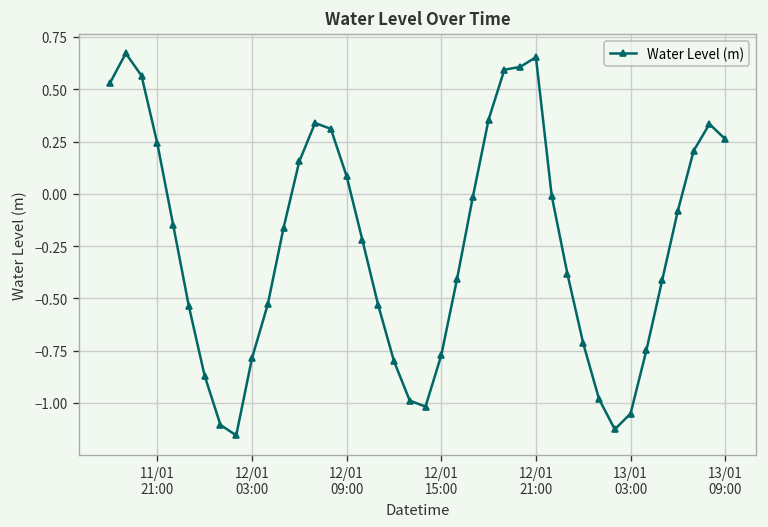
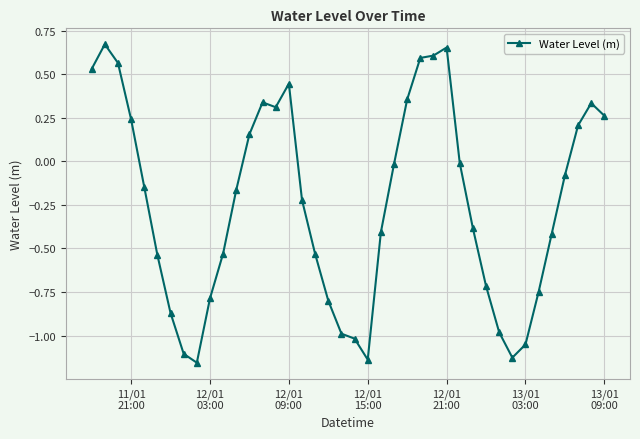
  {
    "11/01 21:00": 0.24,
    "12/01 03:00": -0.79,
-   "12/01 09:00": 0.08,
-   "12/01 15:00": -0.77,
+   "12/01 09:00": 0.45,
+   "12/01 15:00": -1.14,
    "12/01 21:00": 0.65,
    "13/01 03:00": -1.05,
    "13/01 09:00": 0.26
  }
